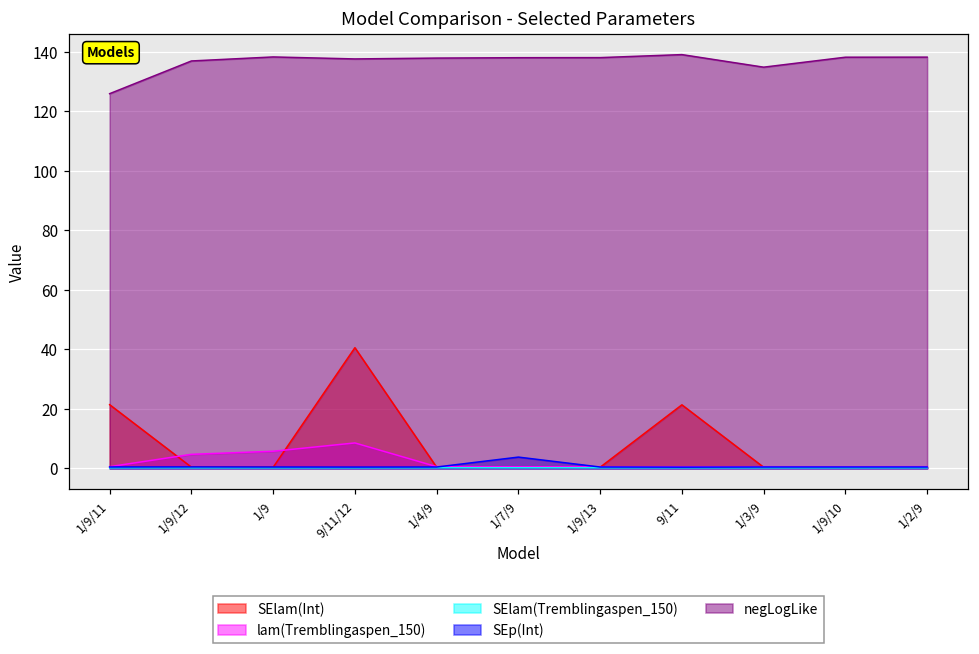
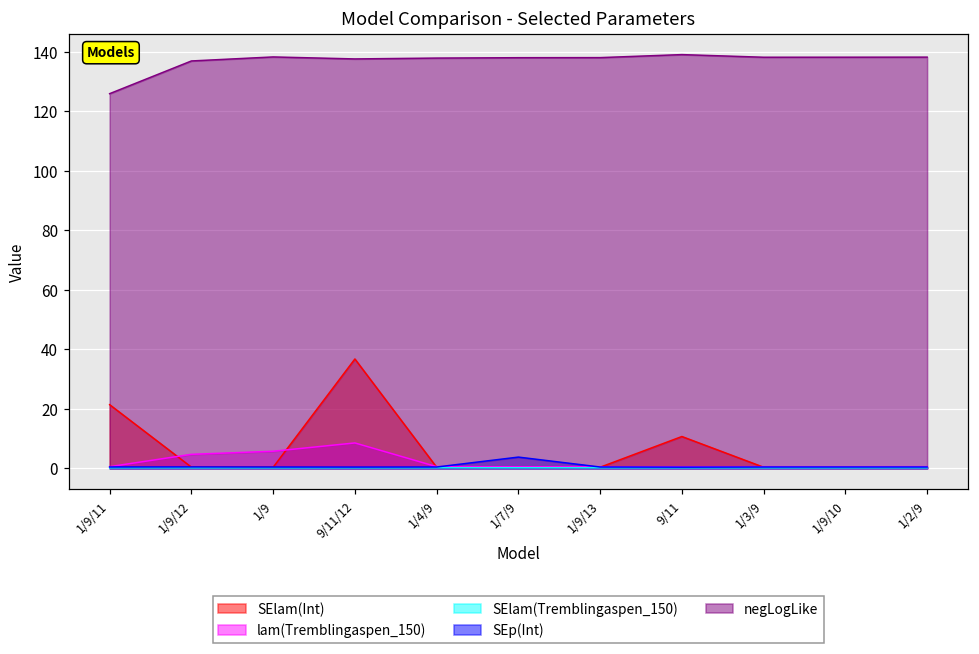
  {
    "SElam(Int)": {
      "1/9/11": 21,
-     "9/11/12": 41,
-     "9/11": 21
+     "9/11/12": 37,
+     "9/11": 11
    },
    "lam(Tremblingaspen_150)": {
      "1/9/12": 5,
      "1/9": 6,
      "9/11/12": 9
    },
    "SEp(Int)": {
      "1/7/9": 4
    },
    "negLogLike": {
      "1/9/11": 126,
      "1/9/12": 137,
      "1/9": 138,
      "9/11/12": 138,
      "1/4/9": 138,
      "1/7/9": 138,
      "1/9/13": 138,
      "9/11": 139,
-     "1/3/9": 135,
+     "1/3/9": 138,
      "1/9/10": 138,
      "1/2/9": 138
    }
  }
